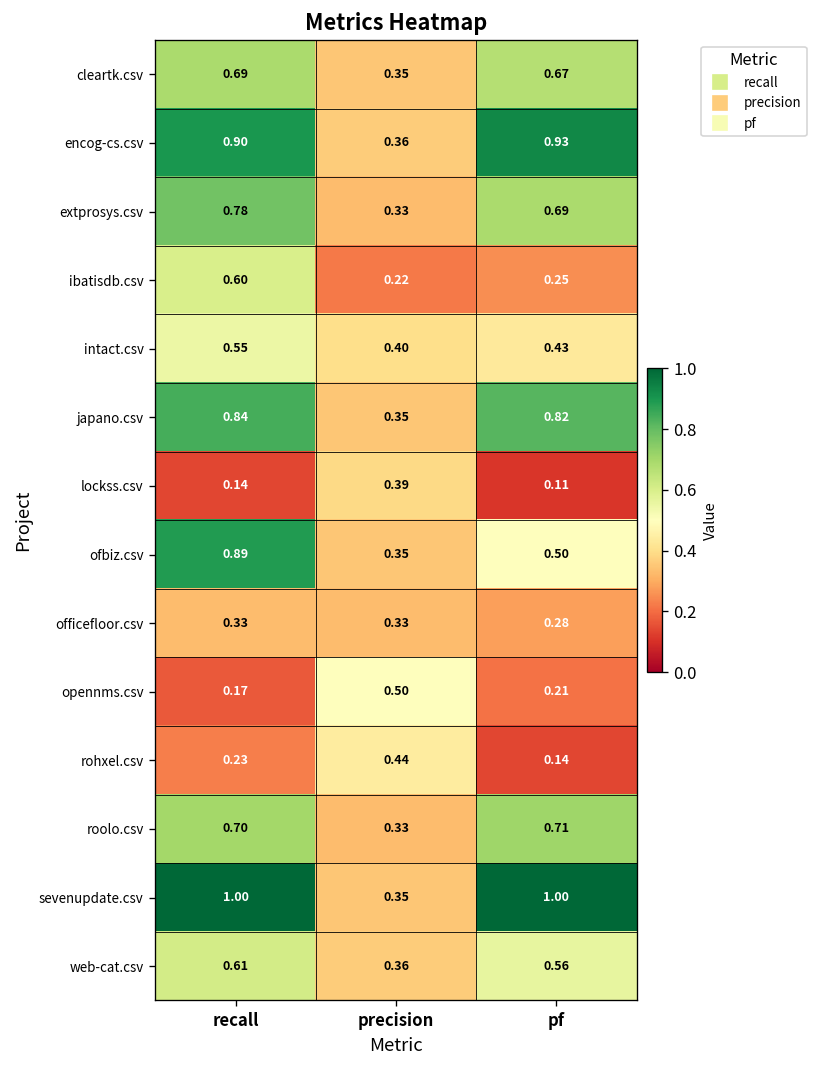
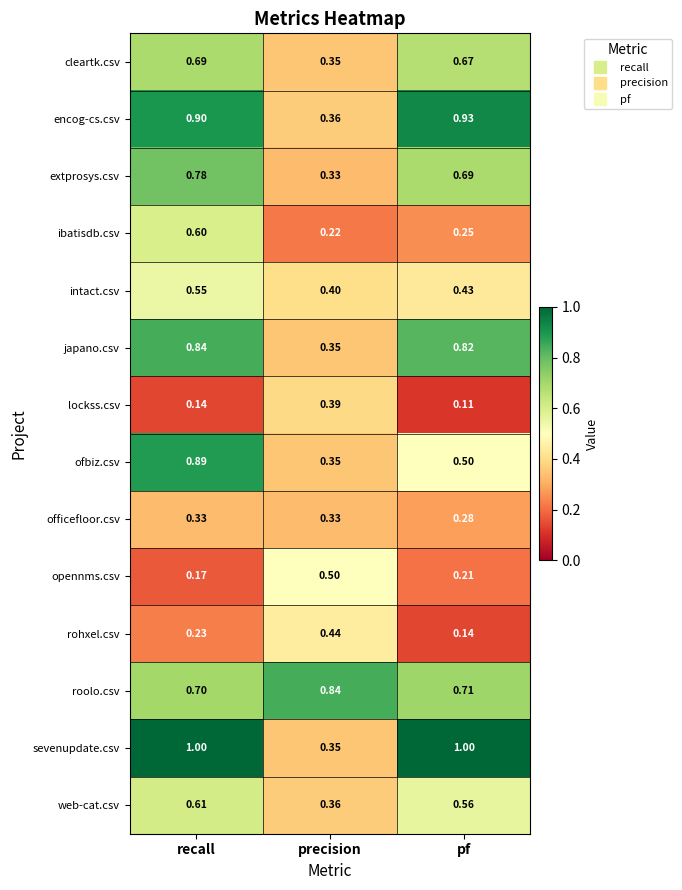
  {
    "cleartk.csv": {
      "recall": 0.69,
      "precision": 0.35,
      "pf": 0.67
    },
    "encog-cs.csv": {
      "recall": 0.90,
      "precision": 0.36,
      "pf": 0.93
    },
    "extprosys.csv": {
      "recall": 0.78,
      "precision": 0.33,
      "pf": 0.69
    },
    "ibatisdb.csv": {
      "recall": 0.60,
      "precision": 0.22,
      "pf": 0.25
    },
    "intact.csv": {
      "recall": 0.55,
      "precision": 0.40,
      "pf": 0.43
    },
    "japano.csv": {
      "recall": 0.84,
      "precision": 0.35,
      "pf": 0.82
    },
    "lockss.csv": {
      "recall": 0.14,
      "precision": 0.39,
      "pf": 0.11
    },
    "ofbiz.csv": {
      "recall": 0.89,
      "precision": 0.35,
      "pf": 0.50
    },
    "officefloor.csv": {
      "recall": 0.33,
      "precision": 0.33,
      "pf": 0.28
    },
    "opennms.csv": {
      "recall": 0.17,
      "precision": 0.50,
      "pf": 0.21
    },
    "rohxel.csv": {
      "recall": 0.23,
      "precision": 0.44,
      "pf": 0.14
    },
    "roolo.csv": {
      "recall": 0.70,
-     "precision": 0.33,
+     "precision": 0.84,
      "pf": 0.71
    },
    "sevenupdate.csv": {
      "recall": 1.00,
      "precision": 0.35,
      "pf": 1.00
    },
    "web-cat.csv": {
      "recall": 0.61,
      "precision": 0.36,
      "pf": 0.56
    }
  }
